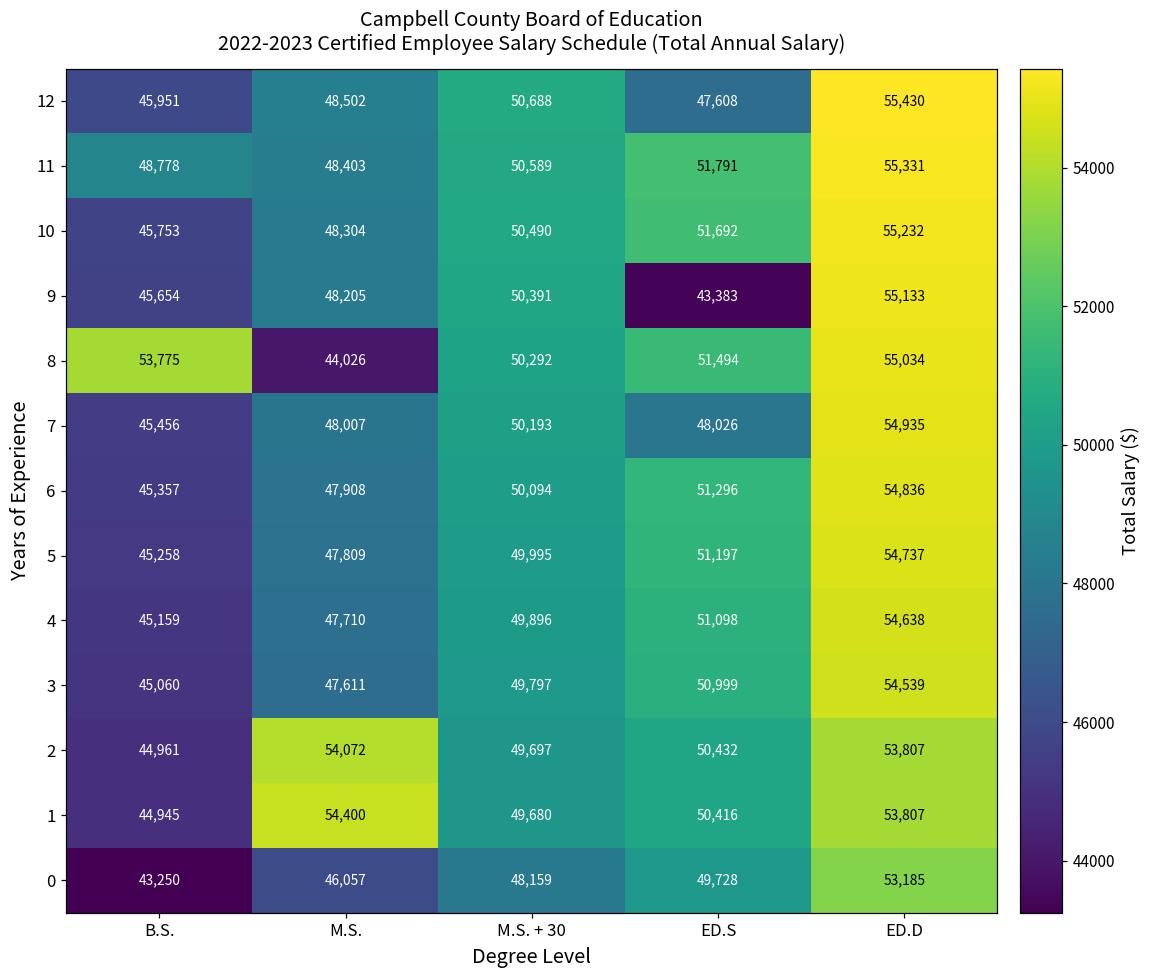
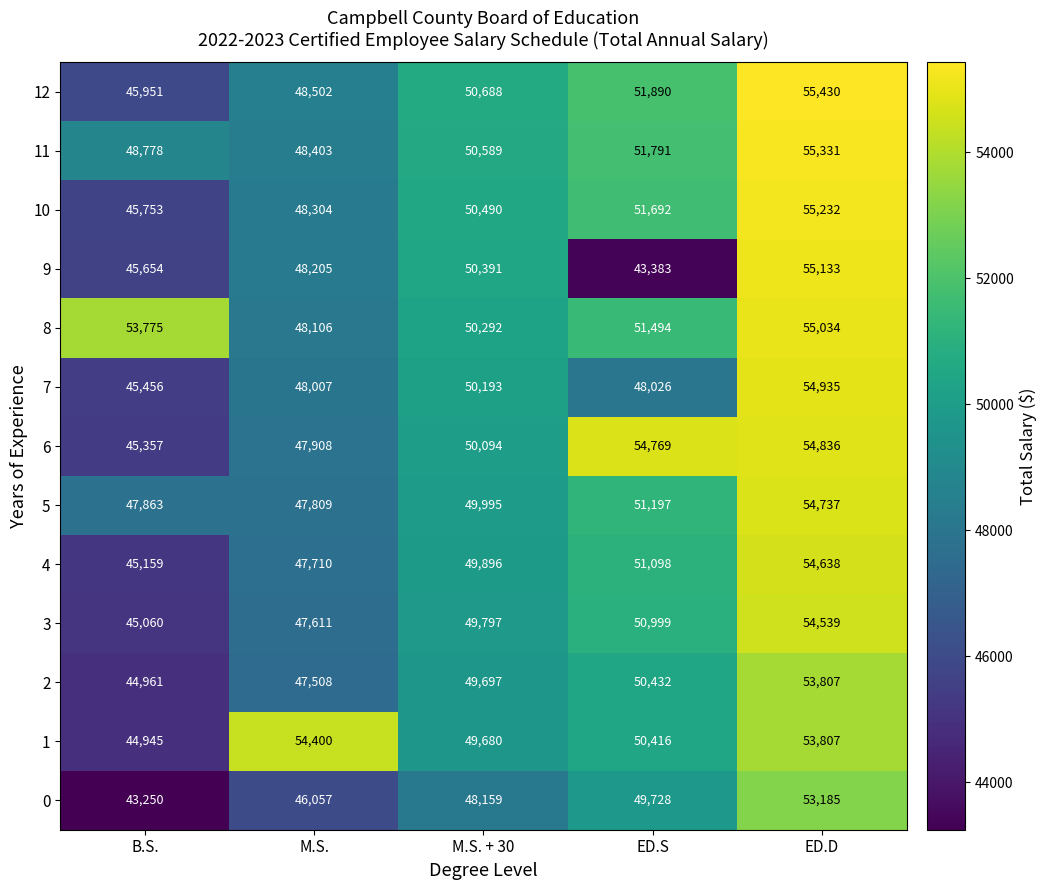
  {
    "12": {
      "B.S.": "45,951",
      "M.S.": "48,502",
      "M.S. + 30": "50,688",
-     "ED.S": "47,608",
+     "ED.S": "51,890",
      "ED.D": "55,430"
    },
    "11": {
      "B.S.": "48,778",
      "M.S.": "48,403",
      "M.S. + 30": "50,589",
      "ED.S": "51,791",
      "ED.D": "55,331"
    },
    "10": {
      "B.S.": "45,753",
      "M.S.": "48,304",
      "M.S. + 30": "50,490",
      "ED.S": "51,692",
      "ED.D": "55,232"
    },
    "9": {
      "B.S.": "45,654",
      "M.S.": "48,205",
      "M.S. + 30": "50,391",
      "ED.S": "43,383",
      "ED.D": "55,133"
    },
    "8": {
      "B.S.": "53,775",
-     "M.S.": "44,026",
+     "M.S.": "48,106",
      "M.S. + 30": "50,292",
      "ED.S": "51,494",
      "ED.D": "55,034"
    },
    "7": {
      "B.S.": "45,456",
      "M.S.": "48,007",
      "M.S. + 30": "50,193",
      "ED.S": "48,026",
      "ED.D": "54,935"
    },
    "6": {
      "B.S.": "45,357",
      "M.S.": "47,908",
      "M.S. + 30": "50,094",
-     "ED.S": "51,296",
+     "ED.S": "54,769",
      "ED.D": "54,836"
    },
    "5": {
-     "B.S.": "45,258",
+     "B.S.": "47,863",
      "M.S.": "47,809",
      "M.S. + 30": "49,995",
      "ED.S": "51,197",
      "ED.D": "54,737"
    },
    "4": {
      "B.S.": "45,159",
      "M.S.": "47,710",
      "M.S. + 30": "49,896",
      "ED.S": "51,098",
      "ED.D": "54,638"
    },
    "3": {
      "B.S.": "45,060",
      "M.S.": "47,611",
      "M.S. + 30": "49,797",
      "ED.S": "50,999",
      "ED.D": "54,539"
    },
    "2": {
      "B.S.": "44,961",
-     "M.S.": "54,072",
+     "M.S.": "47,508",
      "M.S. + 30": "49,697",
      "ED.S": "50,432",
      "ED.D": "53,807"
    },
    "1": {
      "B.S.": "44,945",
      "M.S.": "54,400",
      "M.S. + 30": "49,680",
      "ED.S": "50,416",
      "ED.D": "53,807"
    },
    "0": {
      "B.S.": "43,250",
      "M.S.": "46,057",
      "M.S. + 30": "48,159",
      "ED.S": "49,728",
      "ED.D": "53,185"
    }
  }
